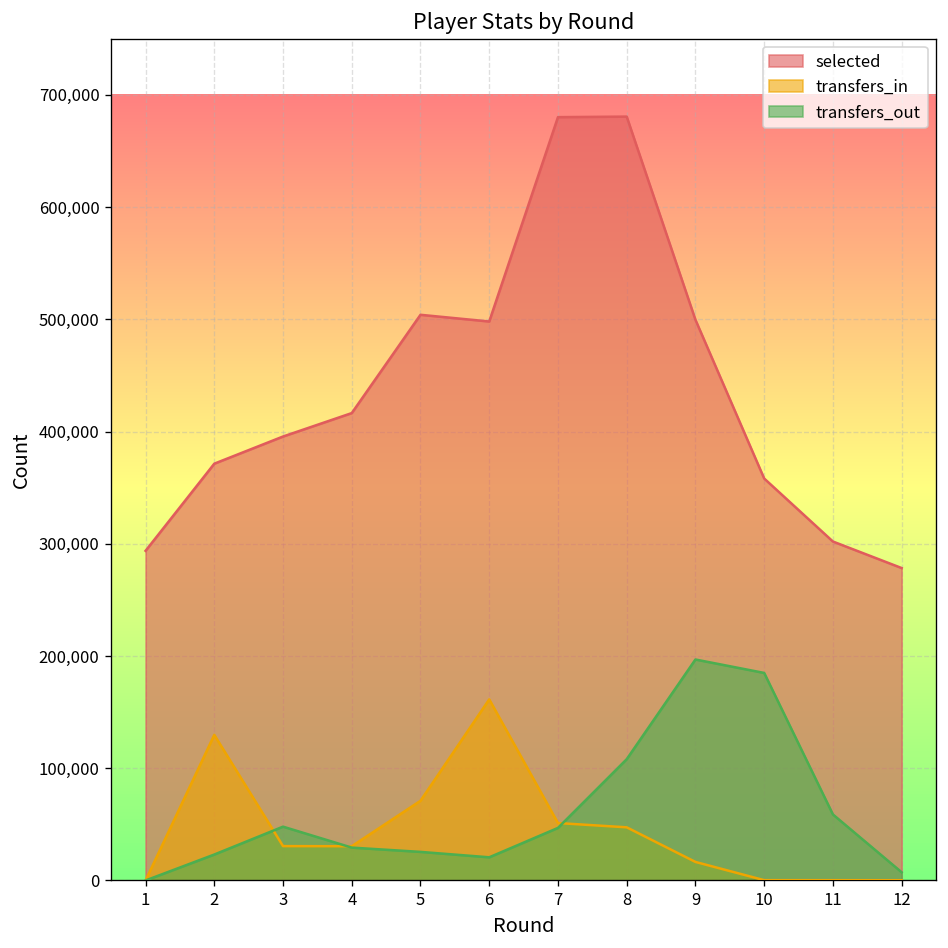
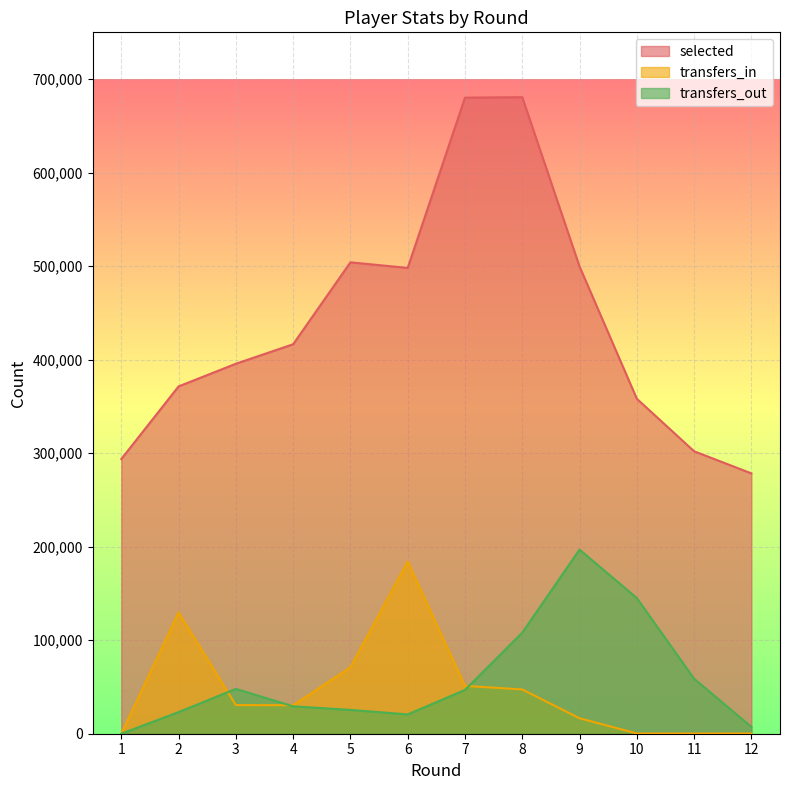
  {
    "selected": {
      "1": "290,000",
      "2": "370,000",
      "3": "400,000",
      "4": "420,000",
      "5": "500,000",
      "6": "500,000",
      "7": "680,000",
      "8": "680,000",
      "9": "500,000",
      "10": "360,000",
      "11": "300,000",
      "12": "280,000"
    },
    "transfers_in": {
      "2": "130,000",
      "3": "30,000",
      "5": "70,000",
-     "6": "160,000",
+     "6": "180,000",
      "7": "50,000",
      "8": "50,000",
      "9": "20,000",
      "10": "0",
      "11": "0",
      "12": "0"
    },
    "transfers_out": {
      "2": "20,000",
      "3": "50,000",
      "5": "30,000",
      "6": "20,000",
      "7": "50,000",
      "8": "110,000",
      "9": "200,000",
-     "10": "180,000",
+     "10": "150,000",
      "11": "60,000",
      "12": "10,000"
    }
  }
